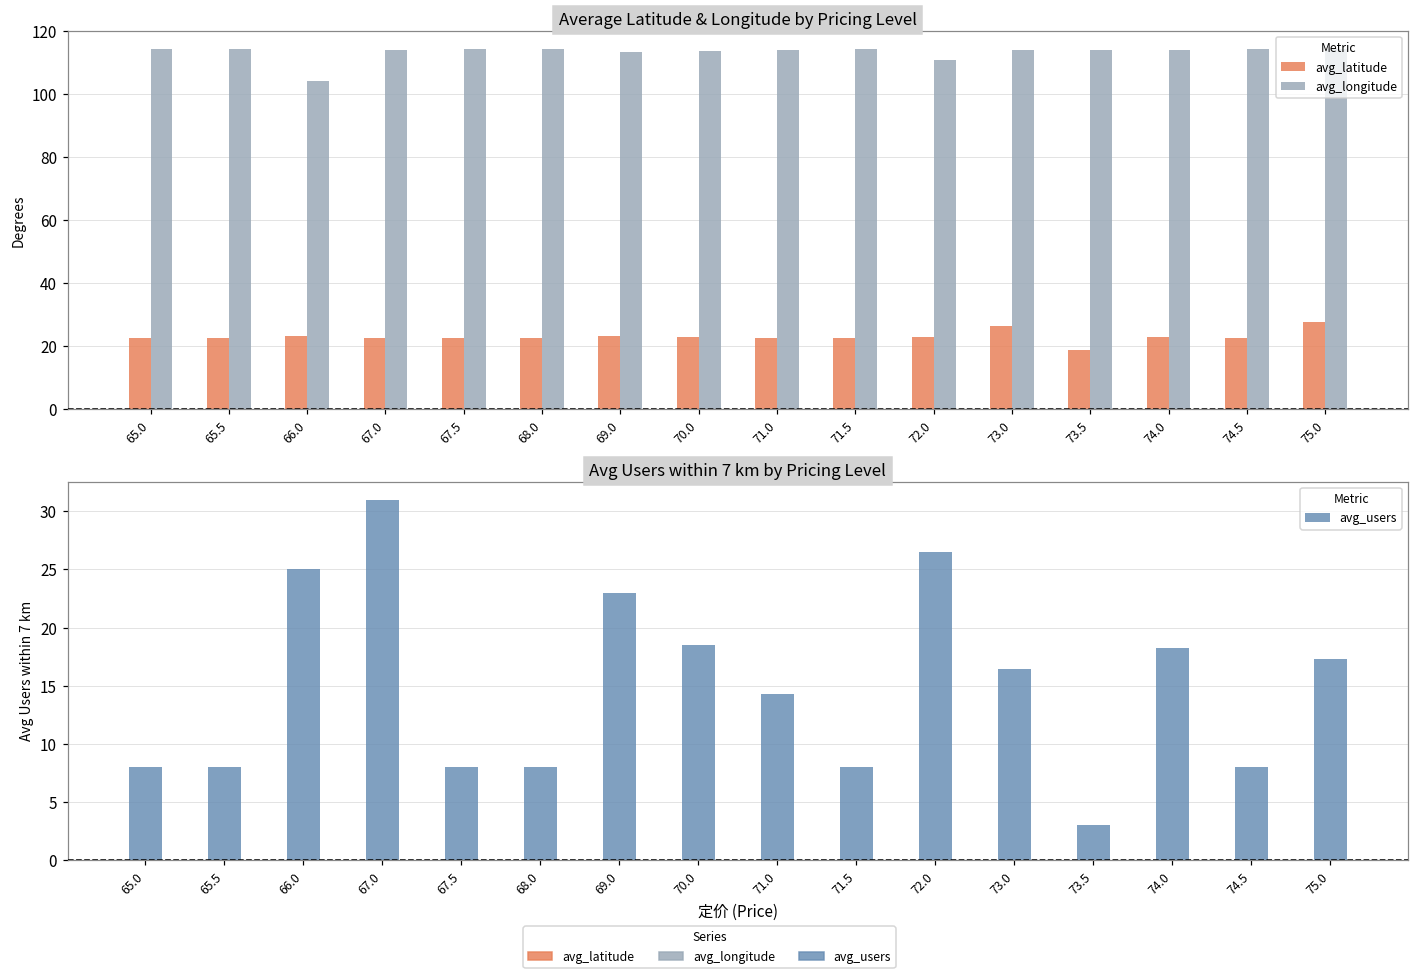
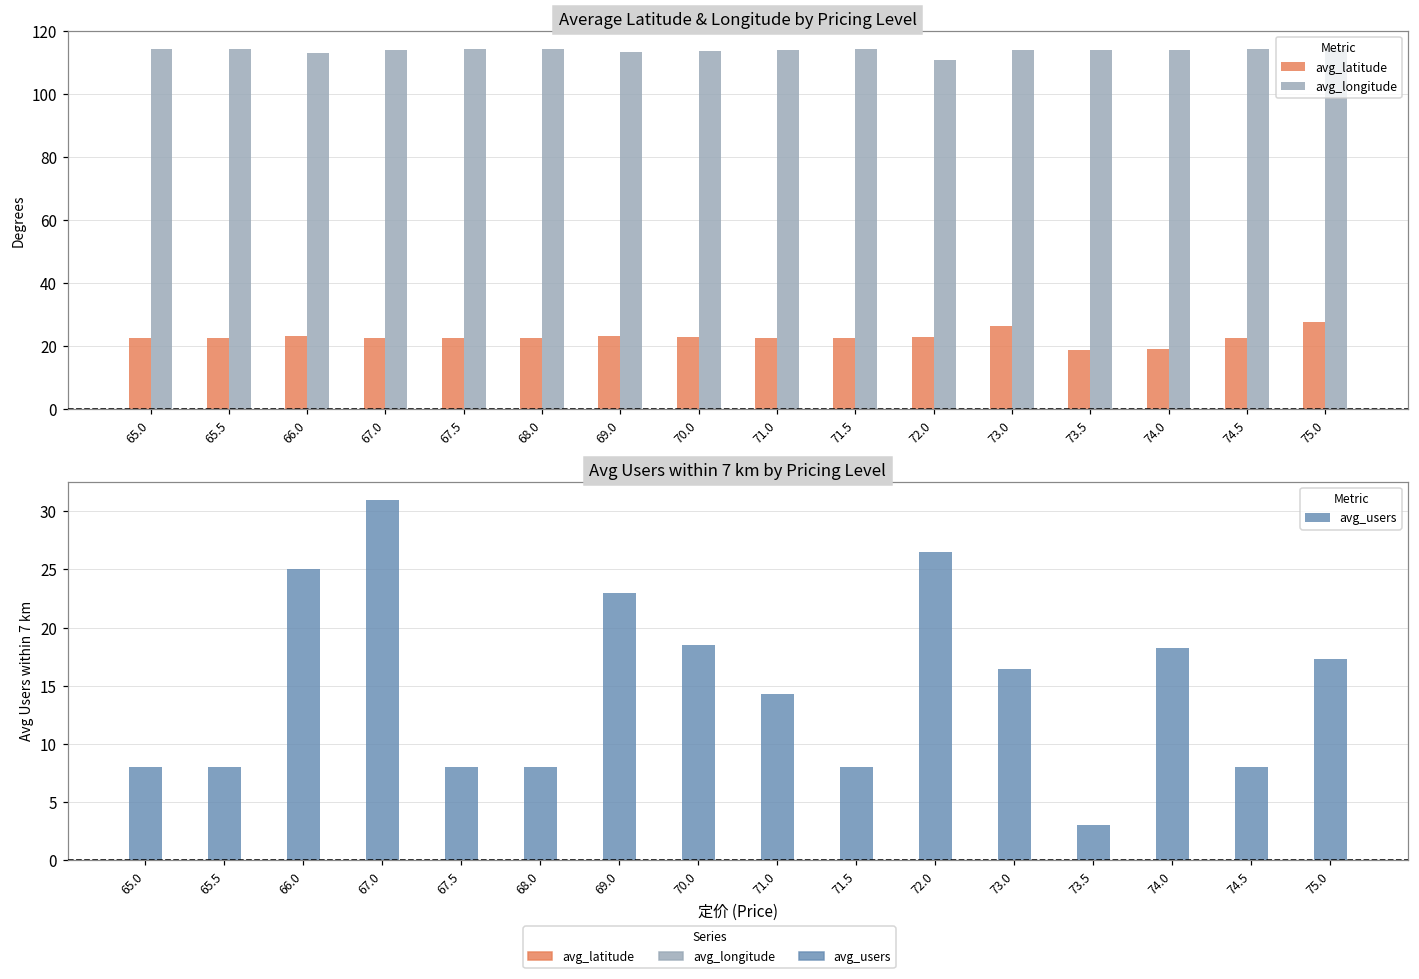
  {
    "Average Latitude & Longitude by Pricing Level": {
      "avg_latitude": {
        "65.0": 23,
        "65.5": 23,
        "66.0": 23,
        "67.0": 23,
        "67.5": 23,
        "68.0": 23,
        "69.0": 23,
        "70.0": 23,
        "71.0": 23,
        "71.5": 23,
        "72.0": 23,
        "73.0": 27,
        "73.5": 19,
-       "74.0": 23,
+       "74.0": 19,
        "74.5": 23,
        "75.0": 28
      },
      "avg_longitude": {
        "65.0": 114,
        "65.5": 114,
-       "66.0": 104,
+       "66.0": 113,
        "67.0": 114,
        "67.5": 114,
        "68.0": 114,
        "69.0": 113,
        "70.0": 114,
        "71.0": 114,
        "71.5": 114,
        "72.0": 111,
        "73.0": 114,
        "73.5": 114,
        "74.0": 114,
        "74.5": 114
      }
    },
    "Avg Users within 7 km by Pricing Level": {
      "65.0": 8.0,
      "65.5": 8.0,
      "66.0": 25.0,
      "67.0": 31.0,
      "67.5": 8.0,
      "68.0": 8.0,
      "69.0": 23.0,
      "70.0": 18.5,
      "71.0": 14.3,
      "71.5": 8.0,
      "72.0": 26.5,
      "73.0": 16.4,
      "73.5": 3.0,
      "74.0": 18.2,
      "74.5": 8.0,
      "75.0": 17.3
    }
  }
